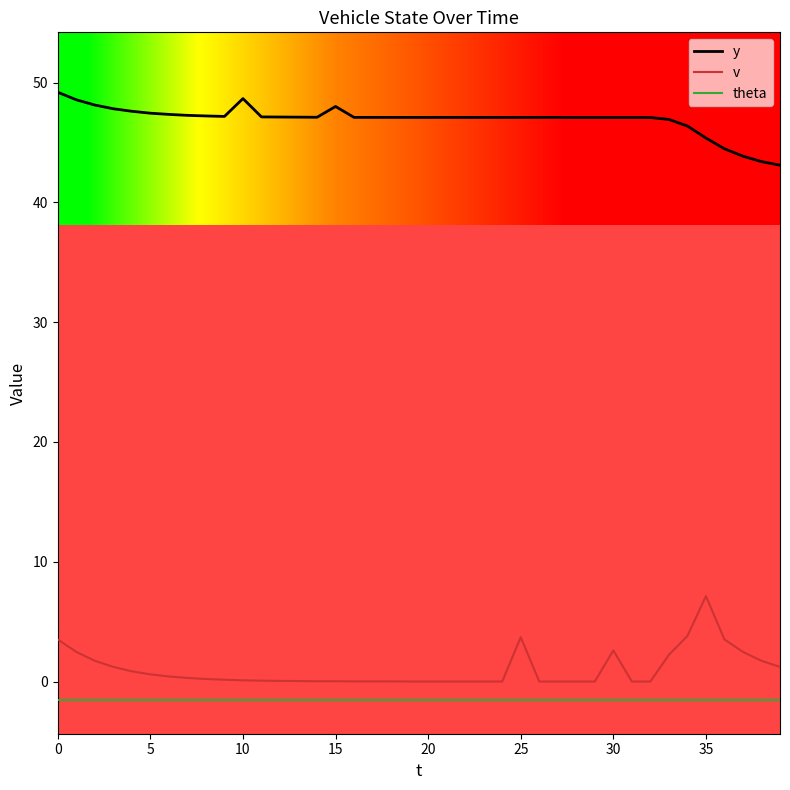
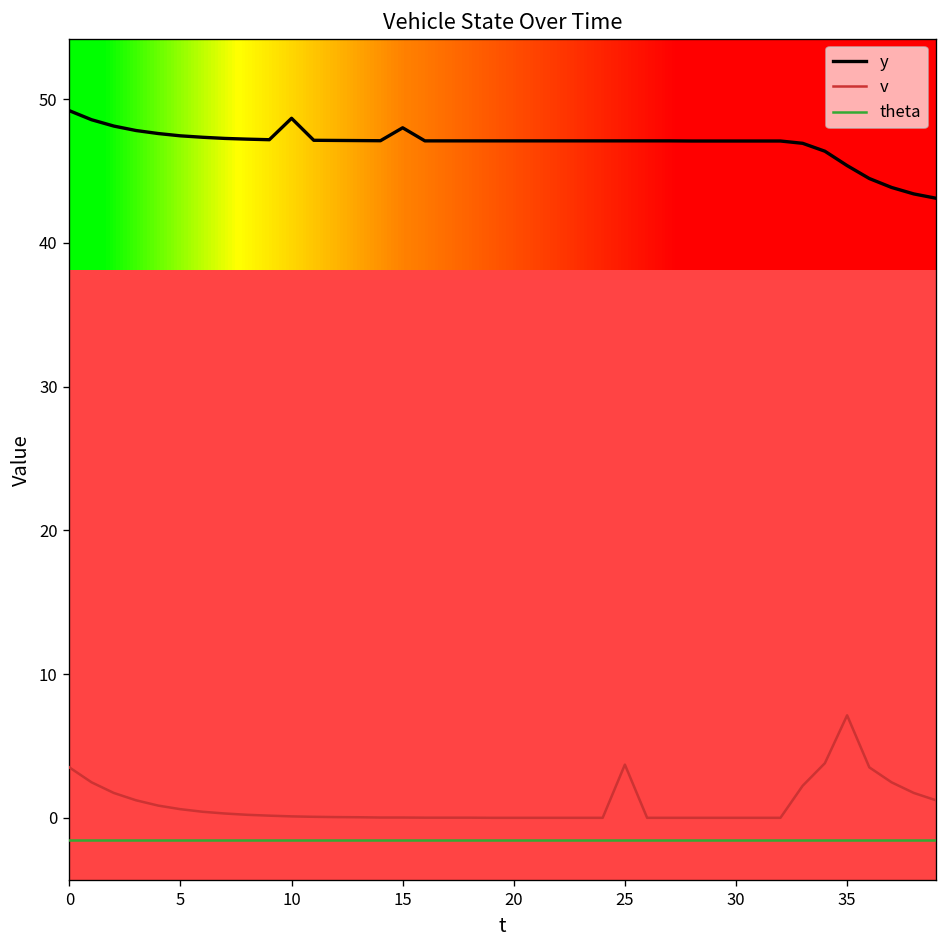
  {
    "y": {
      "0": 49.2,
      "5": 47.4,
      "10": 48.7,
      "15": 48.0,
      "20": 47.1,
      "25": 47.1,
      "30": 47.1,
      "35": 45.4
    },
    "v": {
      "0": 3.5,
      "5": 0.6,
      "10": 0.1,
      "15": 0.0,
      "20": 0.0,
      "25": 3.7,
-     "30": 2.6,
+     "30": 0.0,
      "35": 7.1
    },
    "theta": {
      "0": -1.6,
      "5": -1.6,
      "10": -1.6,
      "15": -1.6,
      "20": -1.6,
      "25": -1.6,
      "30": -1.6,
      "35": -1.6
    }
  }
